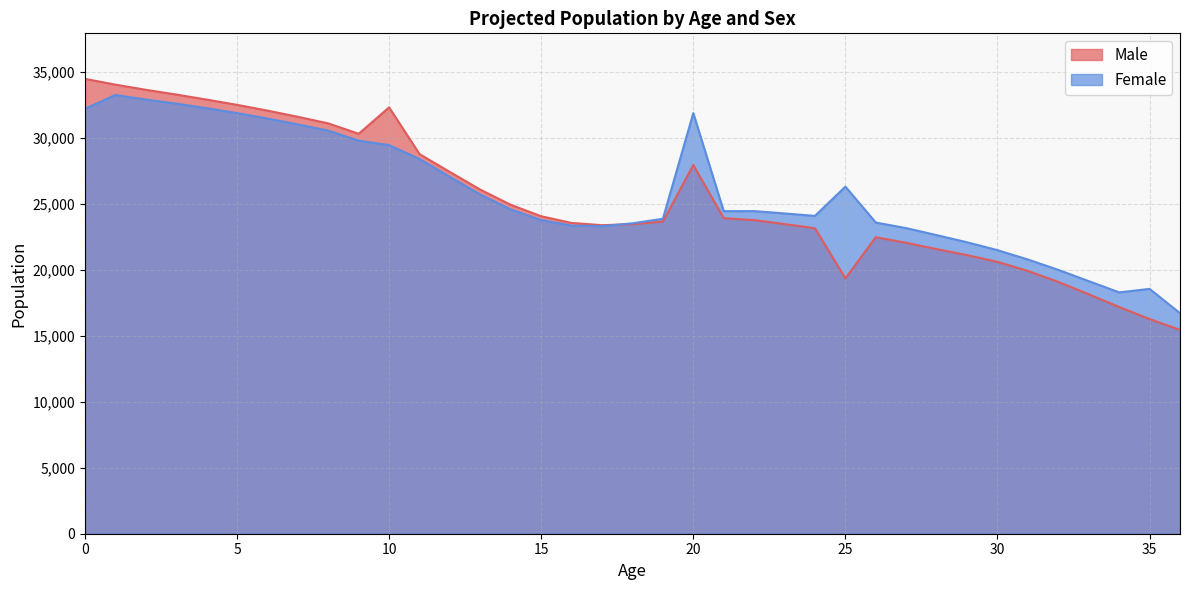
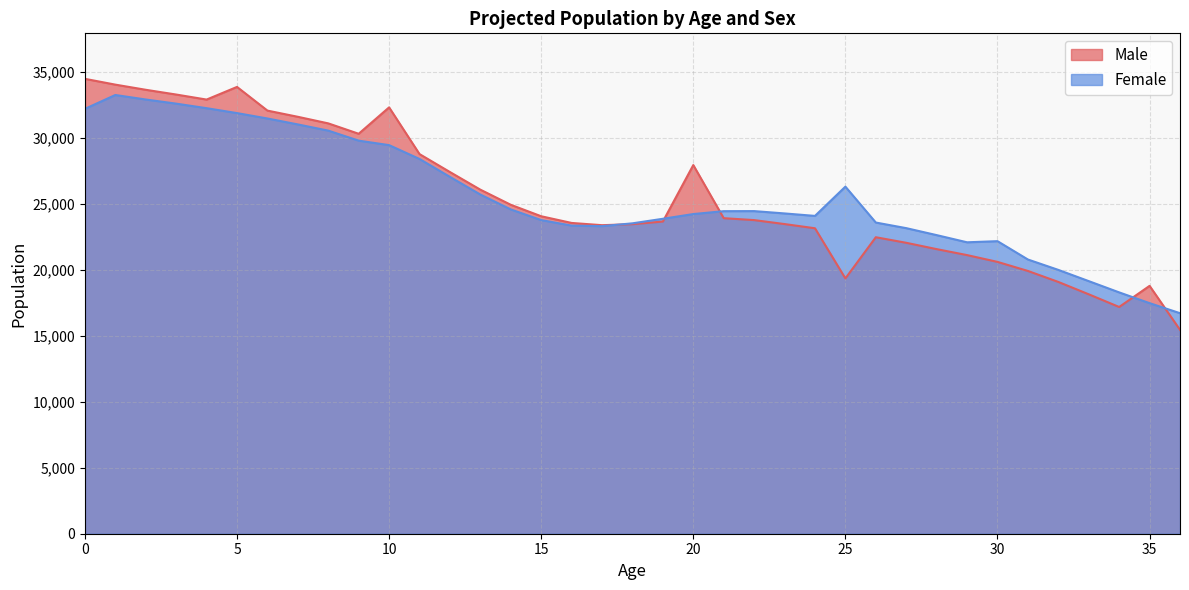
  {
    "Male": {
      "0": "34,500",
-     "5": "32,500",
+     "5": "33,900",
      "10": "32,300",
      "15": "24,100",
      "20": "28,000",
      "25": "19,400",
      "30": "20,600",
-     "35": "16,300"
+     "35": "18,800"
    },
    "Female": {
      "0": "32,200",
      "5": "31,900",
      "10": "29,500",
      "15": "23,800",
-     "20": "31,900",
+     "20": "24,200",
      "25": "26,300",
-     "30": "21,500",
-     "35": "18,600"
+     "30": "22,200",
+     "35": "17,500"
    }
  }
